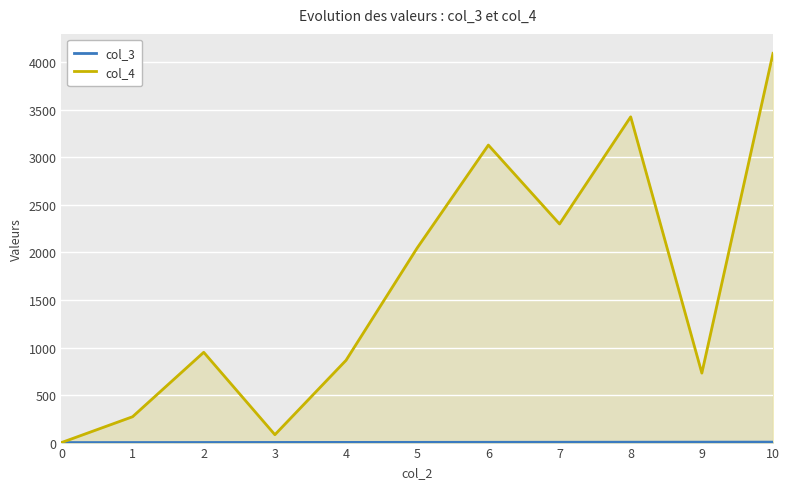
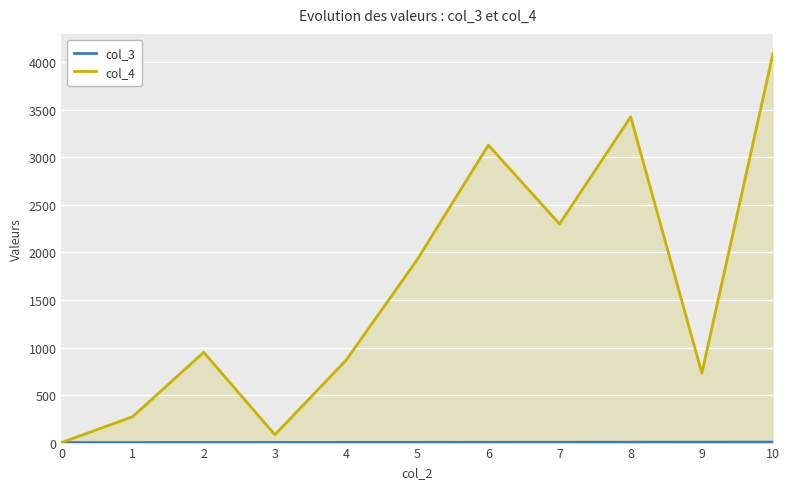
  {
    "col_3": {
      "1": 0,
      "2": 0,
      "3": 0,
      "4": 0,
      "5": 0,
      "6": 0,
      "7": 0,
      "8": 0,
      "9": 0,
      "10": 0
    },
    "col_4": {
      "1": 300,
      "2": 1000,
      "3": 100,
      "4": 900,
-     "5": 2000,
+     "5": 1900,
      "6": 3100,
      "7": 2300,
      "8": 3400,
      "9": 700,
      "10": 4100
    }
  }
